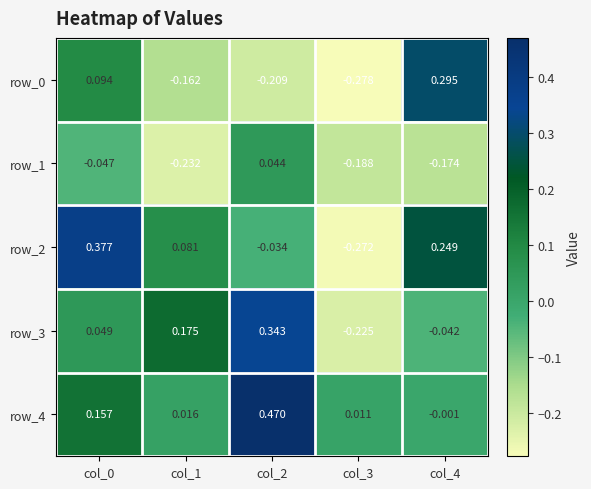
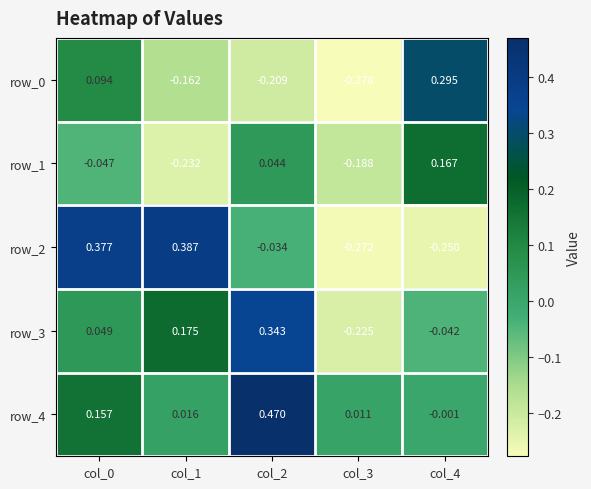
  {
    "row_0": {
      "col_0": 0.094,
      "col_1": -0.162,
      "col_2": -0.209,
      "col_3": -0.278,
      "col_4": 0.295
    },
    "row_1": {
      "col_0": -0.047,
      "col_1": -0.232,
      "col_2": 0.044,
      "col_3": -0.188,
-     "col_4": -0.174
+     "col_4": 0.167
    },
    "row_2": {
      "col_0": 0.377,
-     "col_1": 0.081,
+     "col_1": 0.387,
      "col_2": -0.034,
      "col_3": -0.272,
-     "col_4": 0.249
+     "col_4": -0.250
    },
    "row_3": {
      "col_0": 0.049,
      "col_1": 0.175,
      "col_2": 0.343,
      "col_3": -0.225,
      "col_4": -0.042
    },
    "row_4": {
      "col_0": 0.157,
      "col_1": 0.016,
      "col_2": 0.470,
      "col_3": 0.011,
      "col_4": -0.001
    }
  }
